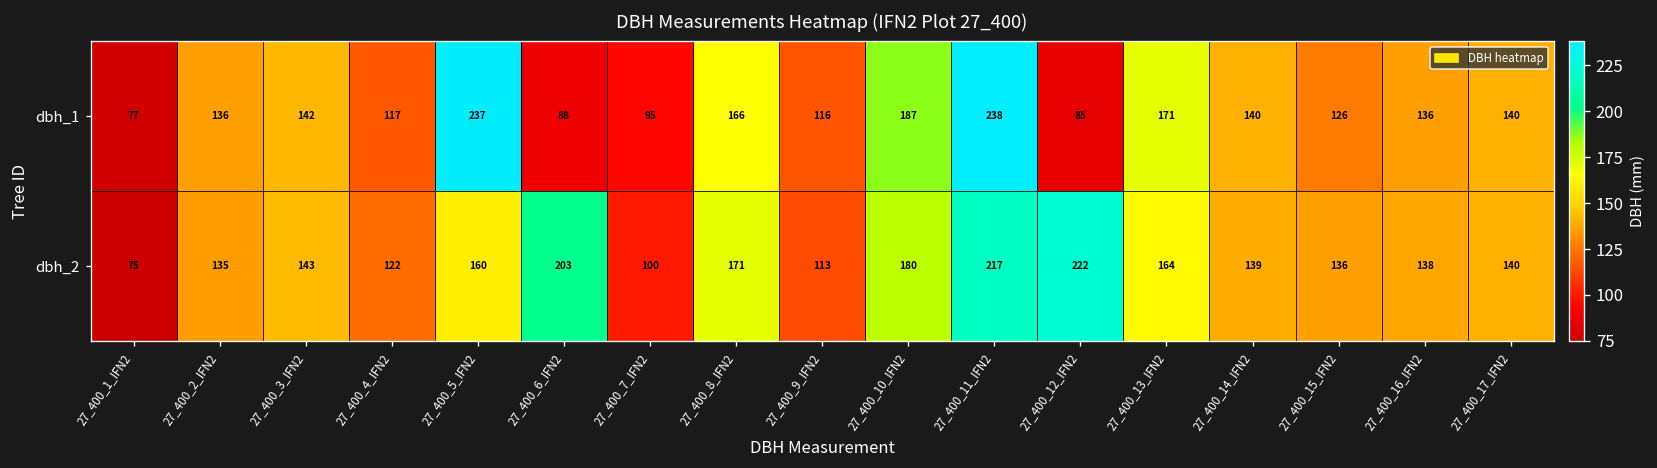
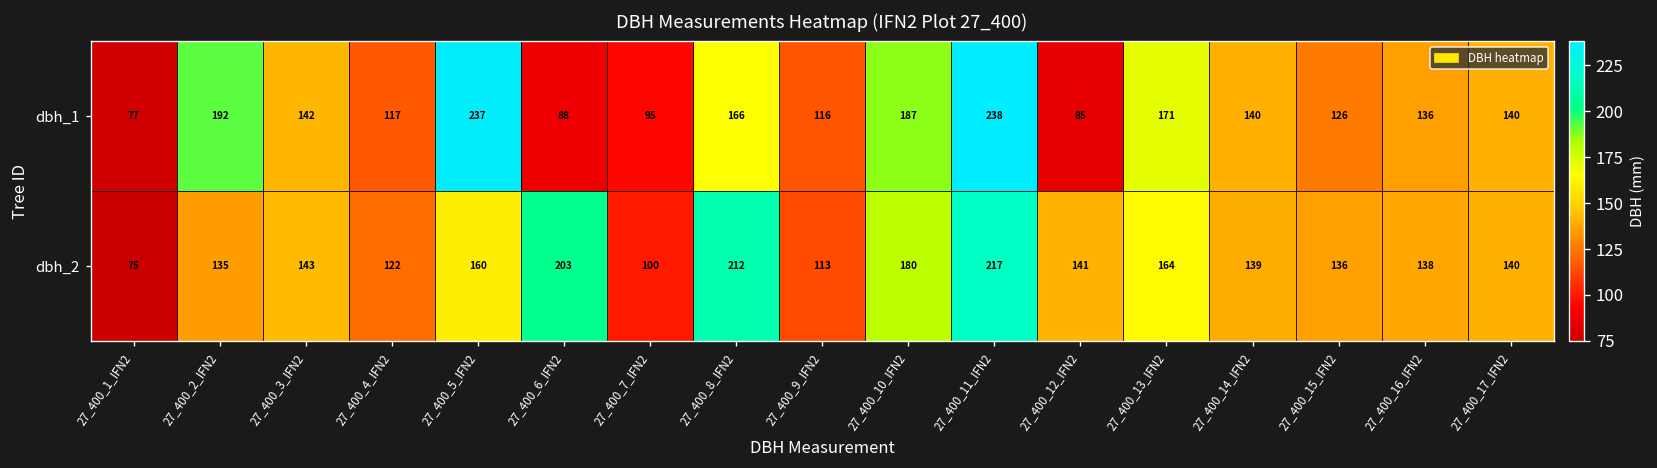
  {
    "dbh_1": {
      "27_400_1_IFN2": 77,
-     "27_400_2_IFN2": 136,
+     "27_400_2_IFN2": 192,
      "27_400_3_IFN2": 142,
      "27_400_4_IFN2": 117,
      "27_400_5_IFN2": 237,
      "27_400_6_IFN2": 88,
      "27_400_7_IFN2": 95,
      "27_400_8_IFN2": 166,
      "27_400_9_IFN2": 116,
      "27_400_10_IFN2": 187,
      "27_400_11_IFN2": 238,
      "27_400_12_IFN2": 85,
      "27_400_13_IFN2": 171,
      "27_400_14_IFN2": 140,
      "27_400_15_IFN2": 126,
      "27_400_16_IFN2": 136,
      "27_400_17_IFN2": 140
    },
    "dbh_2": {
      "27_400_1_IFN2": 75,
      "27_400_2_IFN2": 135,
      "27_400_3_IFN2": 143,
      "27_400_4_IFN2": 122,
      "27_400_5_IFN2": 160,
      "27_400_6_IFN2": 203,
      "27_400_7_IFN2": 100,
-     "27_400_8_IFN2": 171,
+     "27_400_8_IFN2": 212,
      "27_400_9_IFN2": 113,
      "27_400_10_IFN2": 180,
      "27_400_11_IFN2": 217,
-     "27_400_12_IFN2": 222,
+     "27_400_12_IFN2": 141,
      "27_400_13_IFN2": 164,
      "27_400_14_IFN2": 139,
      "27_400_15_IFN2": 136,
      "27_400_16_IFN2": 138,
      "27_400_17_IFN2": 140
    }
  }
